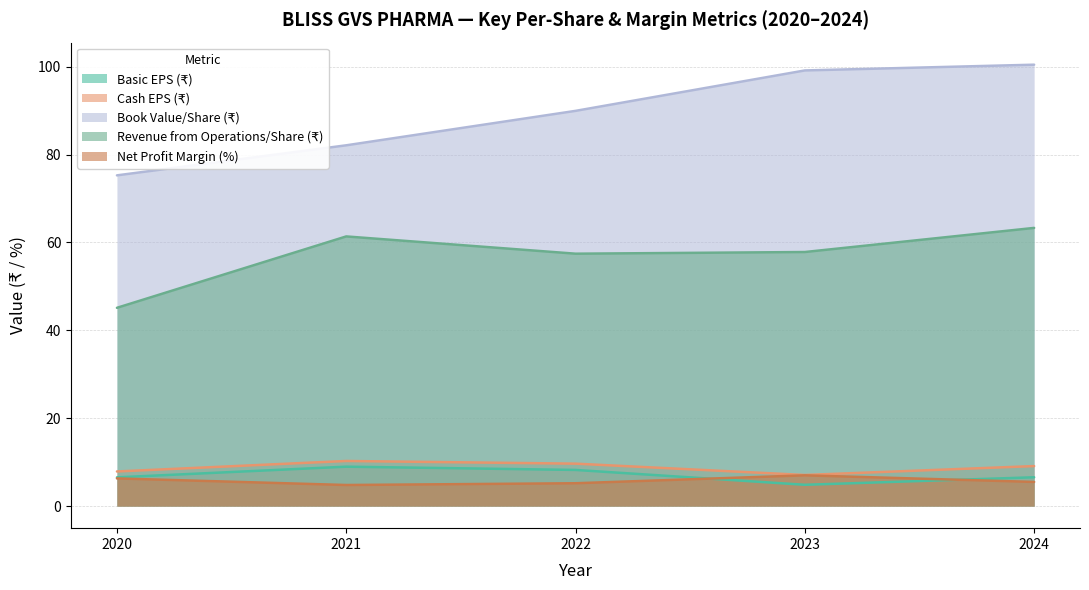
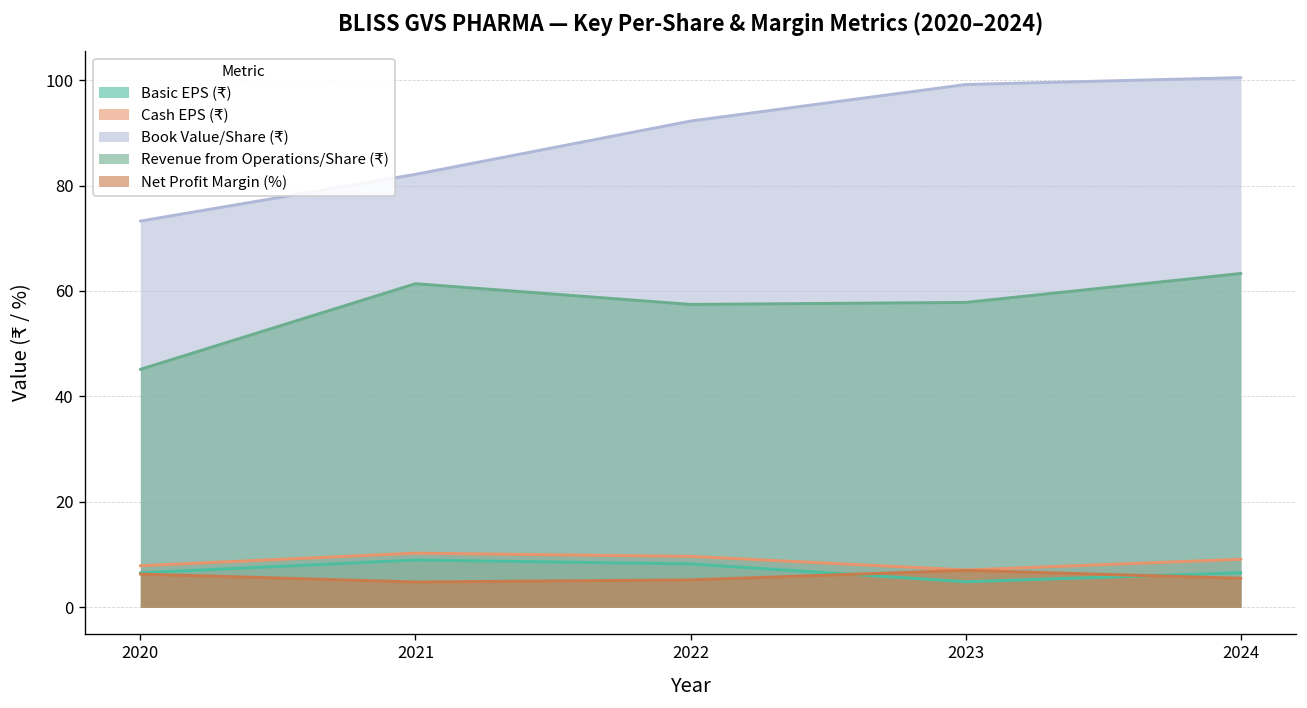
  {
    "Book Value/Share (₹)": {
-     "2020": 75,
+     "2020": 73,
      "2021": 82,
-     "2022": 90,
+     "2022": 92,
      "2023": 99,
      "2024": 100
    }
  }
